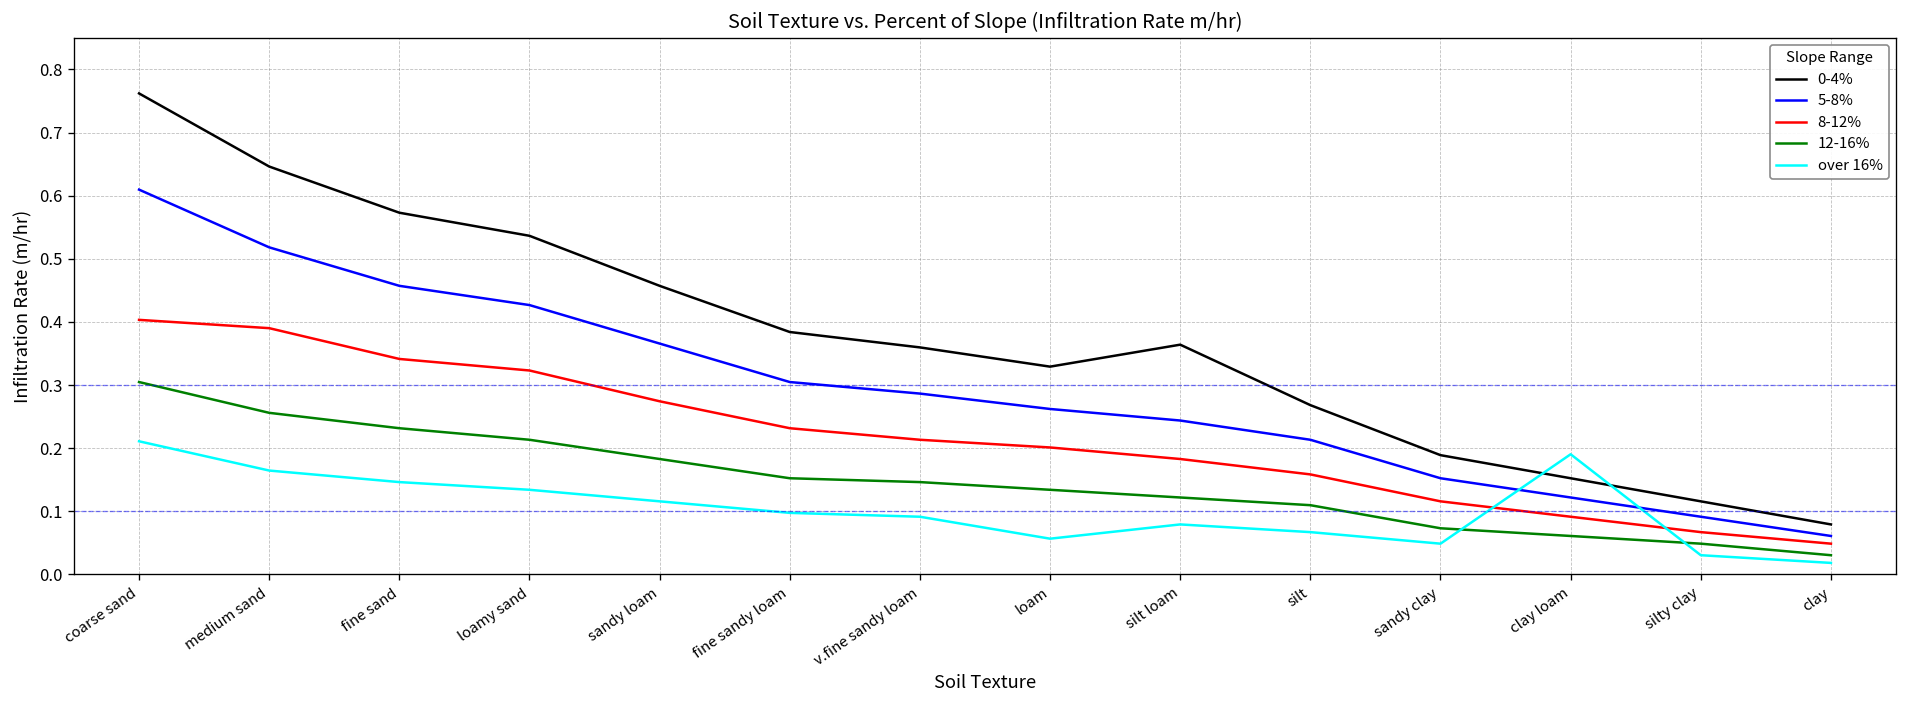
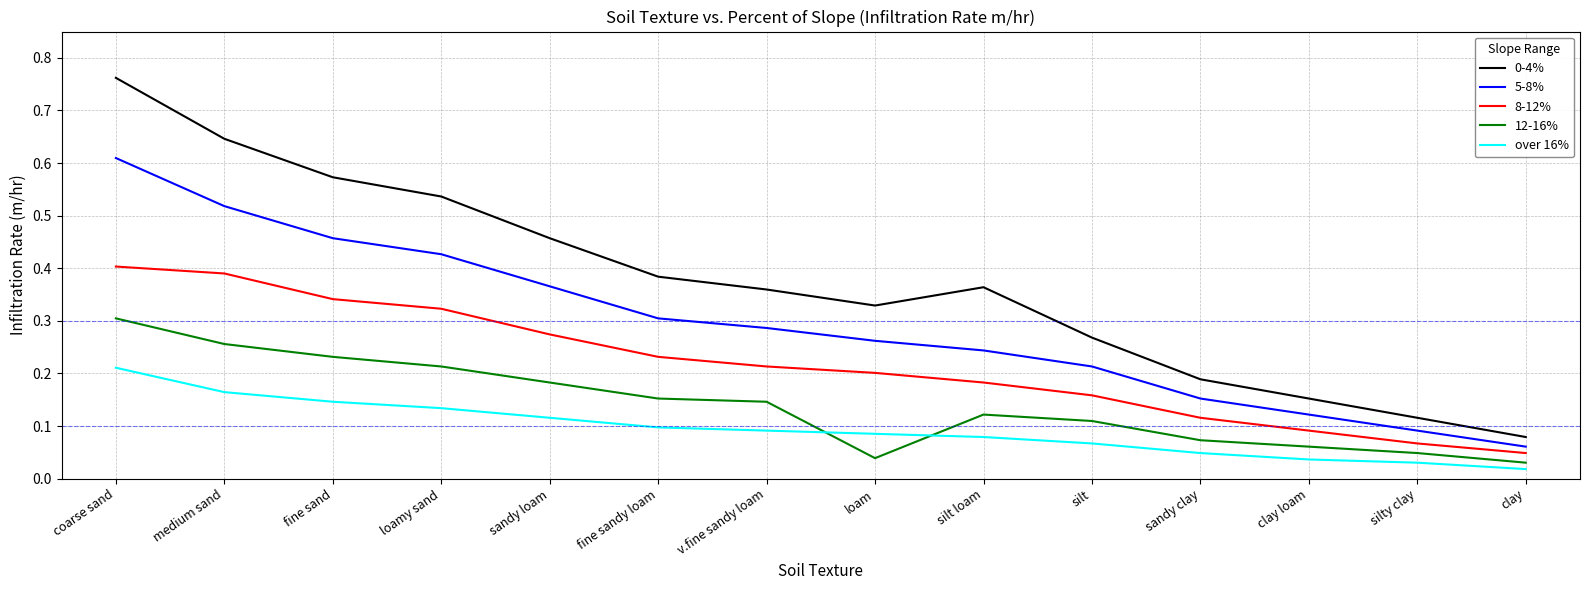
  {
    "0-4%": {
      "coarse sand": 0.76,
      "medium sand": 0.65,
      "fine sand": 0.57,
      "loamy sand": 0.54,
      "sandy loam": 0.46,
      "fine sandy loam": 0.38,
      "v.fine sandy loam": 0.36,
      "loam": 0.33,
      "silt loam": 0.36,
      "silt": 0.27,
      "sandy clay": 0.19,
      "clay loam": 0.15,
      "silty clay": 0.12,
      "clay": 0.08
    },
    "5-8%": {
      "coarse sand": 0.61,
      "medium sand": 0.52,
      "fine sand": 0.46,
      "loamy sand": 0.43,
      "sandy loam": 0.37,
      "fine sandy loam": 0.30,
      "v.fine sandy loam": 0.29,
      "loam": 0.26,
      "silt loam": 0.24,
      "silt": 0.21,
      "sandy clay": 0.15,
      "clay loam": 0.12,
      "silty clay": 0.09,
      "clay": 0.06
    },
    "8-12%": {
      "coarse sand": 0.40,
      "medium sand": 0.39,
      "fine sand": 0.34,
      "loamy sand": 0.32,
      "sandy loam": 0.27,
      "fine sandy loam": 0.23,
      "v.fine sandy loam": 0.21,
      "loam": 0.20,
      "silt loam": 0.18,
      "silt": 0.16,
      "sandy clay": 0.12,
      "clay loam": 0.09,
      "silty clay": 0.07,
      "clay": 0.05
    },
    "12-16%": {
      "coarse sand": 0.30,
      "medium sand": 0.26,
      "fine sand": 0.23,
      "loamy sand": 0.21,
      "sandy loam": 0.18,
      "fine sandy loam": 0.15,
      "v.fine sandy loam": 0.15,
-     "loam": 0.13,
+     "loam": 0.04,
      "silt loam": 0.12,
      "silt": 0.11,
      "sandy clay": 0.07,
      "clay loam": 0.06,
      "silty clay": 0.05,
      "clay": 0.03
    },
    "over 16%": {
      "coarse sand": 0.21,
      "medium sand": 0.16,
      "fine sand": 0.15,
      "loamy sand": 0.13,
      "sandy loam": 0.12,
      "fine sandy loam": 0.10,
      "v.fine sandy loam": 0.09,
-     "loam": 0.06,
+     "loam": 0.09,
      "silt loam": 0.08,
      "silt": 0.07,
      "sandy clay": 0.05,
-     "clay loam": 0.19,
+     "clay loam": 0.04,
      "silty clay": 0.03,
      "clay": 0.02
    }
  }
